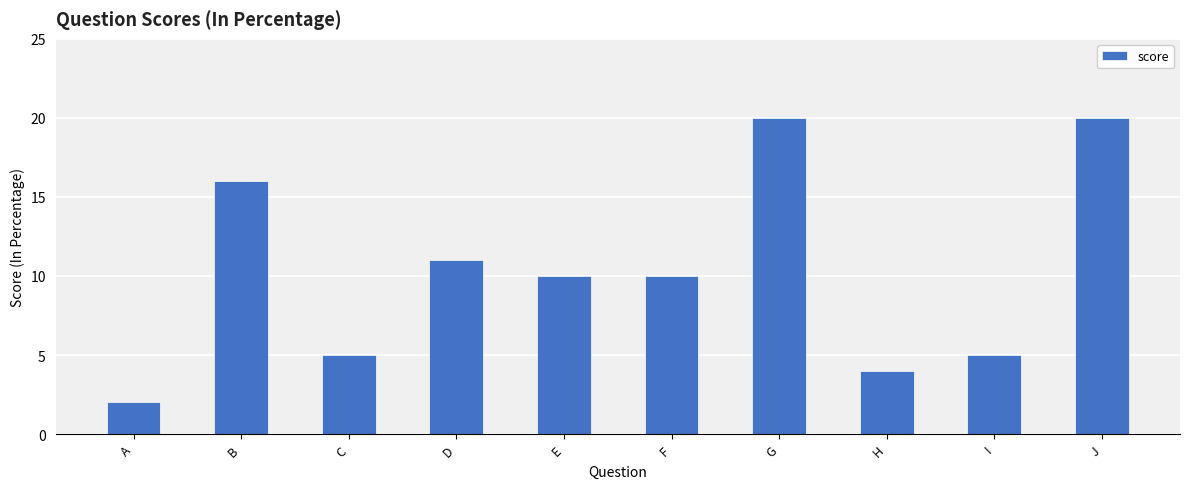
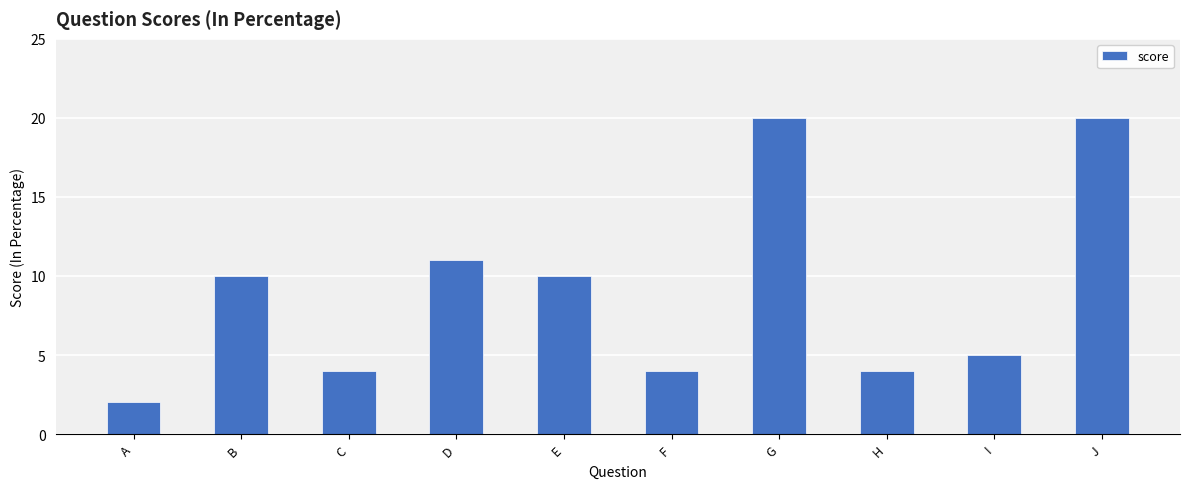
  {
    "A": 2,
-   "B": 16,
-   "C": 5,
+   "B": 10,
+   "C": 4,
    "D": 11,
    "E": 10,
-   "F": 10,
+   "F": 4,
    "G": 20,
    "H": 4,
    "I": 5,
    "J": 20
  }
